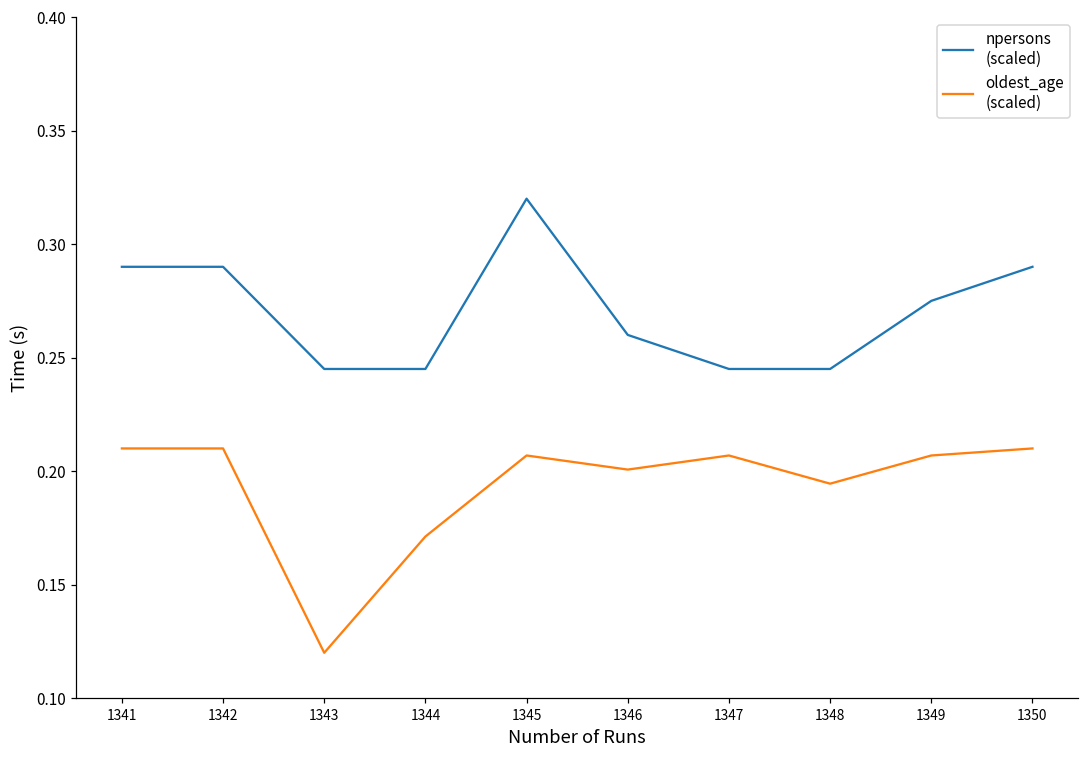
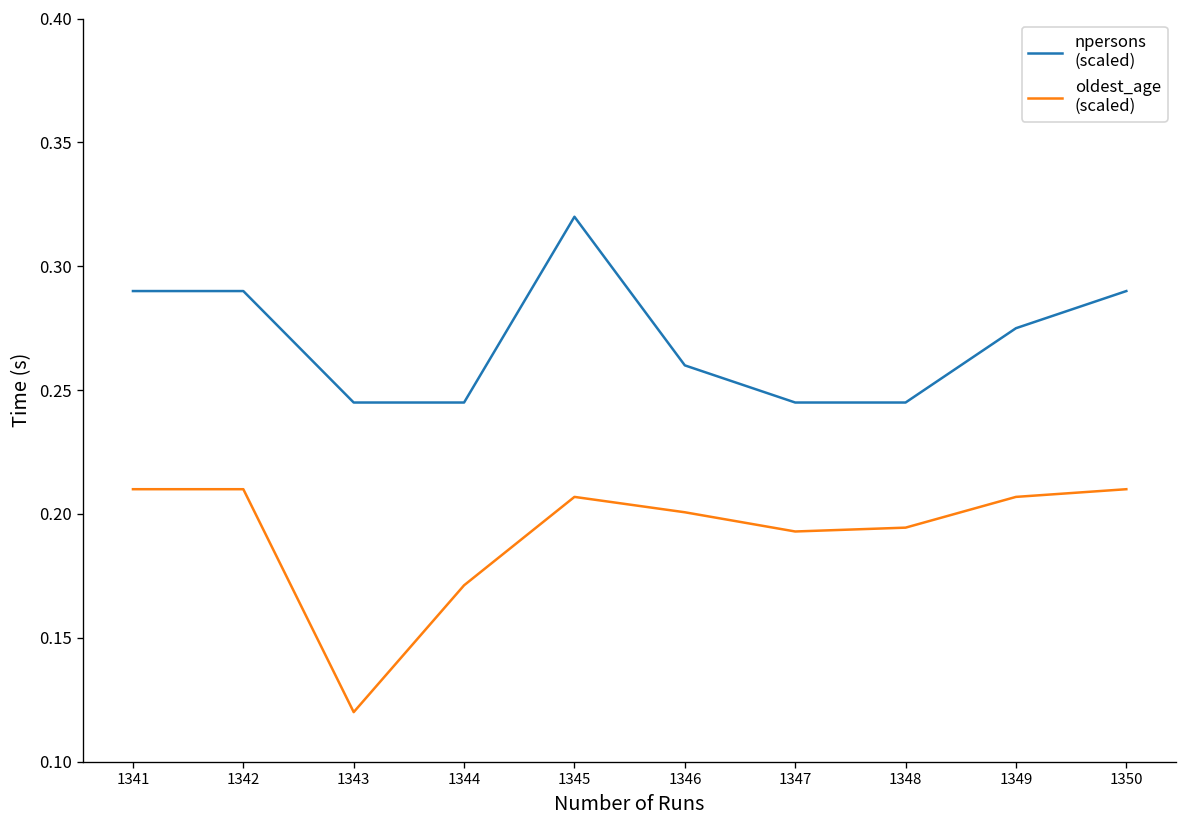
  {
    "npersons (scaled)": {
      "1341": 0.290,
      "1342": 0.290,
      "1343": 0.245,
      "1344": 0.245,
      "1345": 0.320,
      "1346": 0.260,
      "1347": 0.245,
      "1348": 0.245,
      "1349": 0.275,
      "1350": 0.290
    },
    "oldest_age (scaled)": {
      "1341": 0.210,
      "1342": 0.210,
      "1343": 0.120,
      "1344": 0.171,
      "1345": 0.207,
      "1346": 0.201,
-     "1347": 0.207,
+     "1347": 0.193,
      "1348": 0.194,
      "1349": 0.207,
      "1350": 0.210
    }
  }
